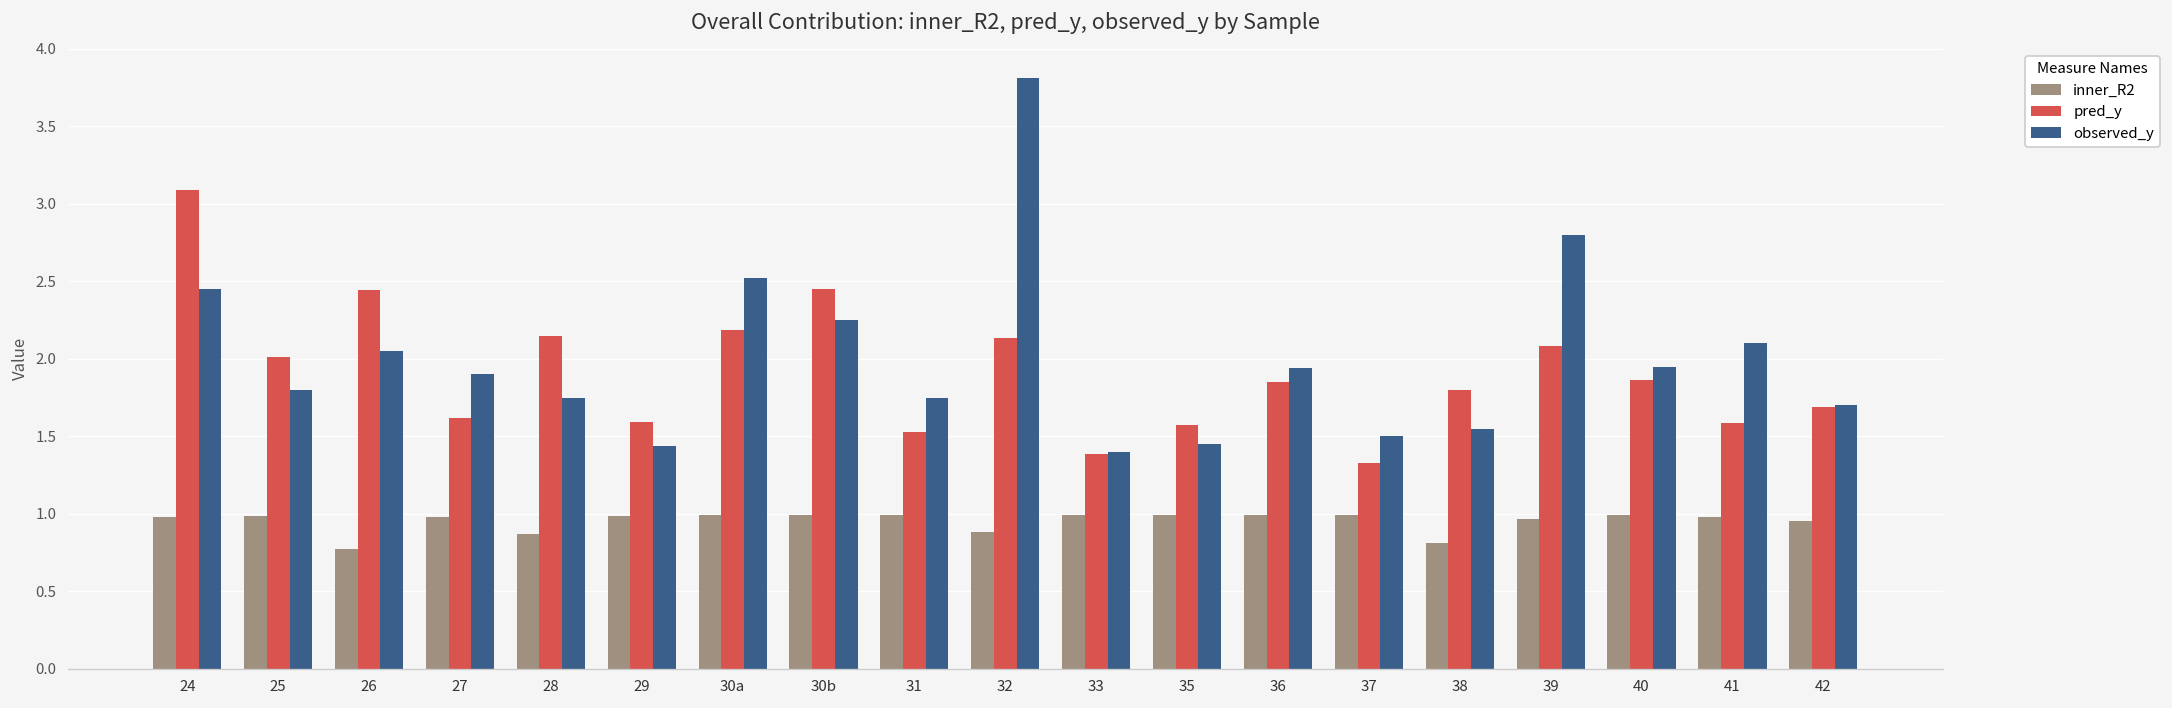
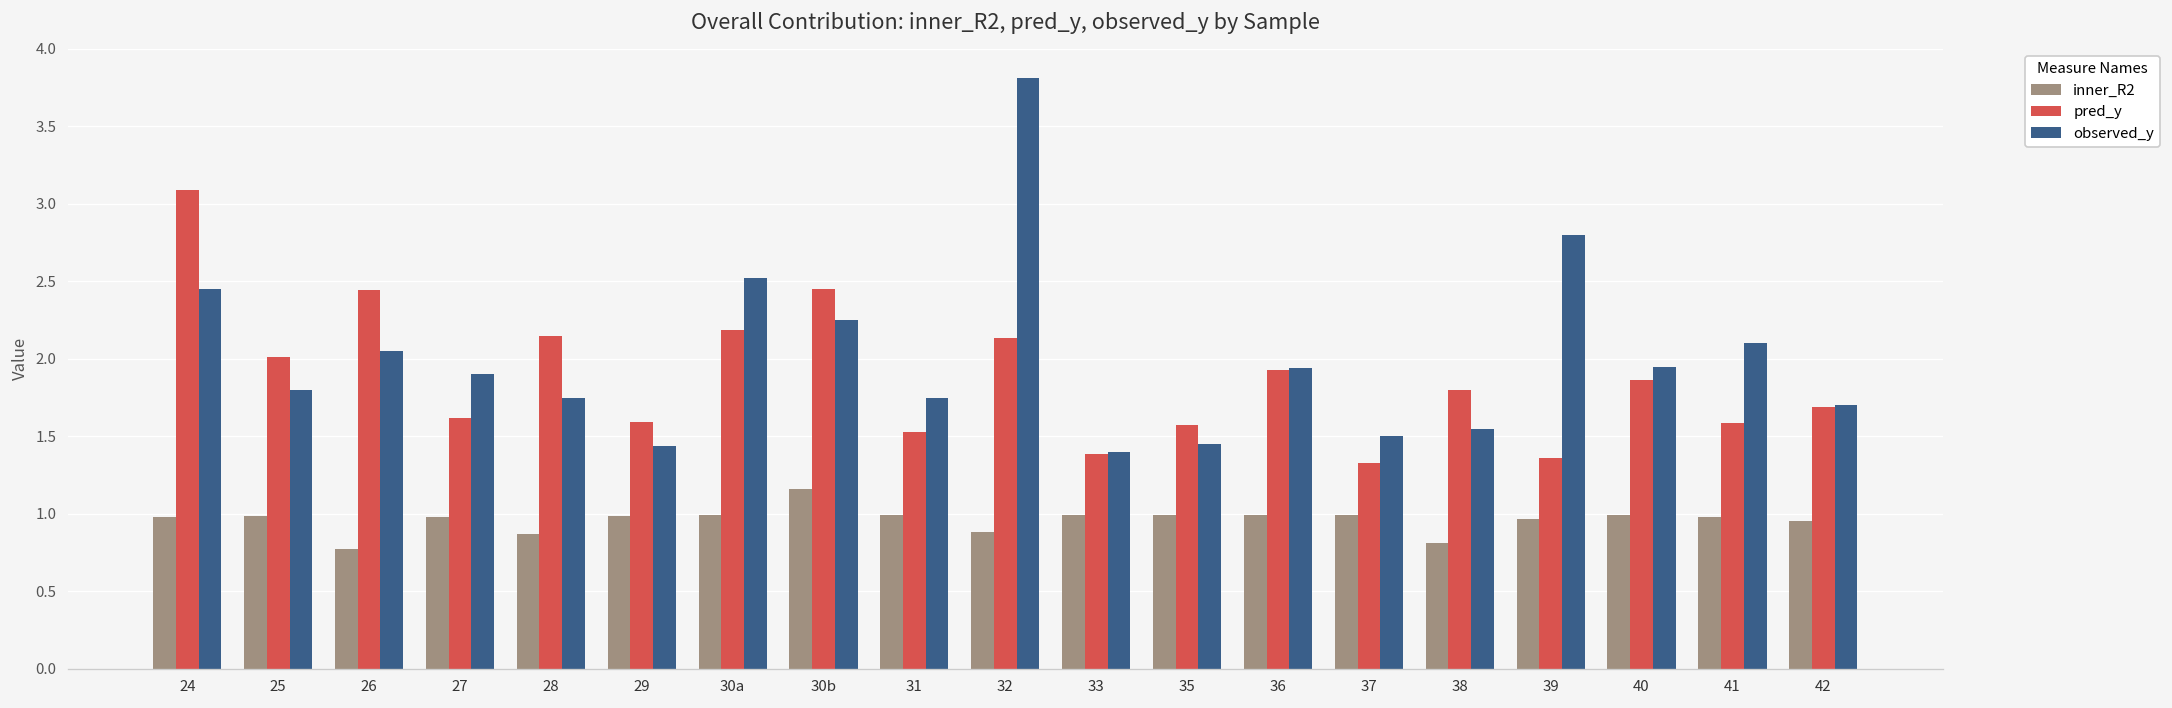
  {
    "inner_R2": {
      "24": 0.98,
      "25": 0.99,
      "26": 0.77,
      "27": 0.98,
      "28": 0.87,
      "29": 0.99,
      "30a": 0.99,
-     "30b": 0.99,
+     "30b": 1.16,
      "31": 0.99,
      "32": 0.88,
      "33": 0.99,
      "35": 0.99,
      "36": 0.99,
      "37": 0.99,
      "38": 0.81,
      "39": 0.97,
      "40": 0.99,
      "41": 0.98,
      "42": 0.95
    },
    "pred_y": {
      "24": 3.09,
      "25": 2.01,
      "26": 2.44,
      "27": 1.62,
      "28": 2.15,
      "29": 1.59,
      "30a": 2.19,
      "30b": 2.45,
      "31": 1.53,
      "32": 2.14,
      "33": 1.39,
      "35": 1.58,
-     "36": 1.85,
+     "36": 1.93,
      "37": 1.32,
      "38": 1.80,
-     "39": 2.08,
+     "39": 1.36,
      "40": 1.86,
      "41": 1.58,
      "42": 1.69
    },
    "observed_y": {
      "24": 2.45,
      "25": 1.80,
      "26": 2.05,
      "27": 1.90,
      "28": 1.75,
      "29": 1.44,
      "30a": 2.52,
      "30b": 2.25,
      "31": 1.75,
      "32": 3.81,
      "33": 1.40,
      "35": 1.45,
      "36": 1.94,
      "37": 1.50,
      "38": 1.55,
      "39": 2.80,
      "40": 1.95,
      "41": 2.10,
      "42": 1.70
    }
  }
